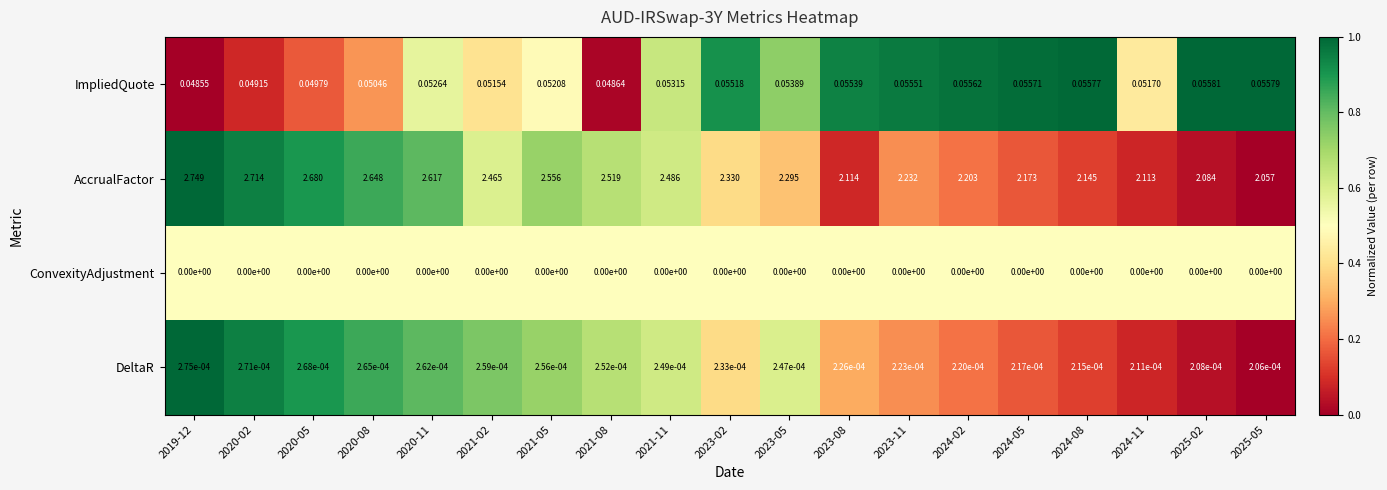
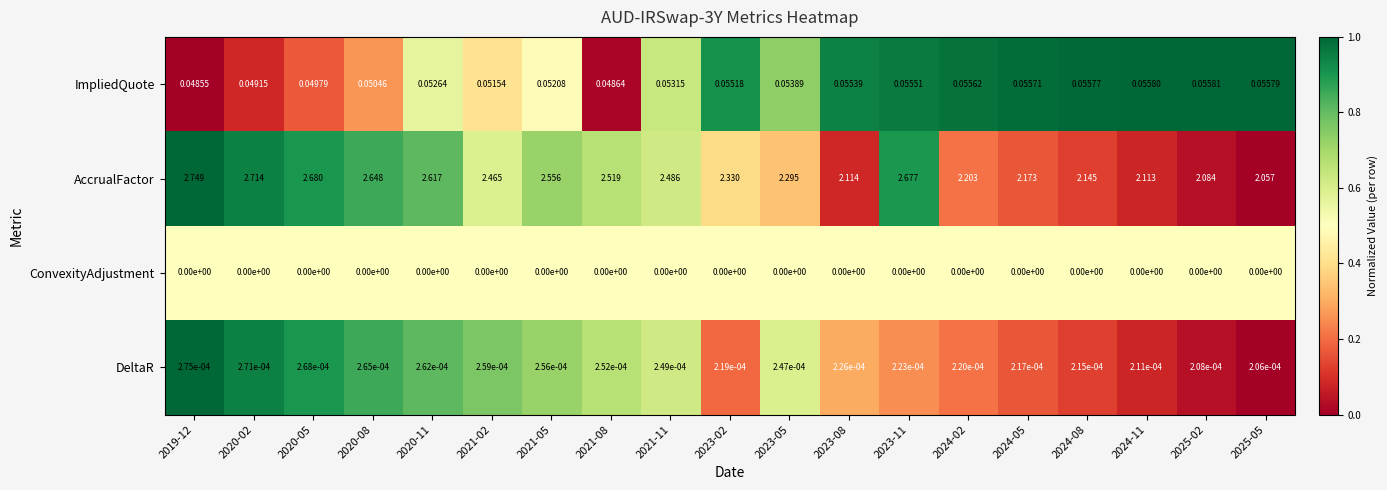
  {
    "ImpliedQuote": {
      "2019-12": "0.04855",
      "2020-02": "0.04915",
      "2020-05": "0.04979",
      "2020-08": "0.05046",
      "2020-11": "0.05264",
      "2021-02": "0.05154",
      "2021-05": "0.05208",
      "2021-08": "0.04864",
      "2021-11": "0.05315",
      "2023-02": "0.05518",
      "2023-05": "0.05389",
      "2023-08": "0.05539",
      "2023-11": "0.05551",
      "2024-02": "0.05562",
      "2024-05": "0.05571",
      "2024-08": "0.05577",
-     "2024-11": "0.05170",
+     "2024-11": "0.05580",
      "2025-02": "0.05581",
      "2025-05": "0.05579"
    },
    "AccrualFactor": {
      "2019-12": "2.749",
      "2020-02": "2.714",
      "2020-05": "2.680",
      "2020-08": "2.648",
      "2020-11": "2.617",
      "2021-02": "2.465",
      "2021-05": "2.556",
      "2021-08": "2.519",
      "2021-11": "2.486",
      "2023-02": "2.330",
      "2023-05": "2.295",
      "2023-08": "2.114",
-     "2023-11": "2.232",
+     "2023-11": "2.677",
      "2024-02": "2.203",
      "2024-05": "2.173",
      "2024-08": "2.145",
      "2024-11": "2.113",
      "2025-02": "2.084",
      "2025-05": "2.057"
    },
    "ConvexityAdjustment": {
      "2019-12": "0.00e+00",
      "2020-02": "0.00e+00",
      "2020-05": "0.00e+00",
      "2020-08": "0.00e+00",
      "2020-11": "0.00e+00",
      "2021-02": "0.00e+00",
      "2021-05": "0.00e+00",
      "2021-08": "0.00e+00",
      "2021-11": "0.00e+00",
      "2023-02": "0.00e+00",
      "2023-05": "0.00e+00",
      "2023-08": "0.00e+00",
      "2023-11": "0.00e+00",
      "2024-02": "0.00e+00",
      "2024-05": "0.00e+00",
      "2024-08": "0.00e+00",
      "2024-11": "0.00e+00",
      "2025-02": "0.00e+00",
      "2025-05": "0.00e+00"
    },
    "DeltaR": {
      "2019-12": "2.75e-04",
      "2020-02": "2.71e-04",
      "2020-05": "2.68e-04",
      "2020-08": "2.65e-04",
      "2020-11": "2.62e-04",
      "2021-02": "2.59e-04",
      "2021-05": "2.56e-04",
      "2021-08": "2.52e-04",
      "2021-11": "2.49e-04",
-     "2023-02": "2.33e-04",
+     "2023-02": "2.19e-04",
      "2023-05": "2.47e-04",
      "2023-08": "2.26e-04",
      "2023-11": "2.23e-04",
      "2024-02": "2.20e-04",
      "2024-05": "2.17e-04",
      "2024-08": "2.15e-04",
      "2024-11": "2.11e-04",
      "2025-02": "2.08e-04",
      "2025-05": "2.06e-04"
    }
  }
